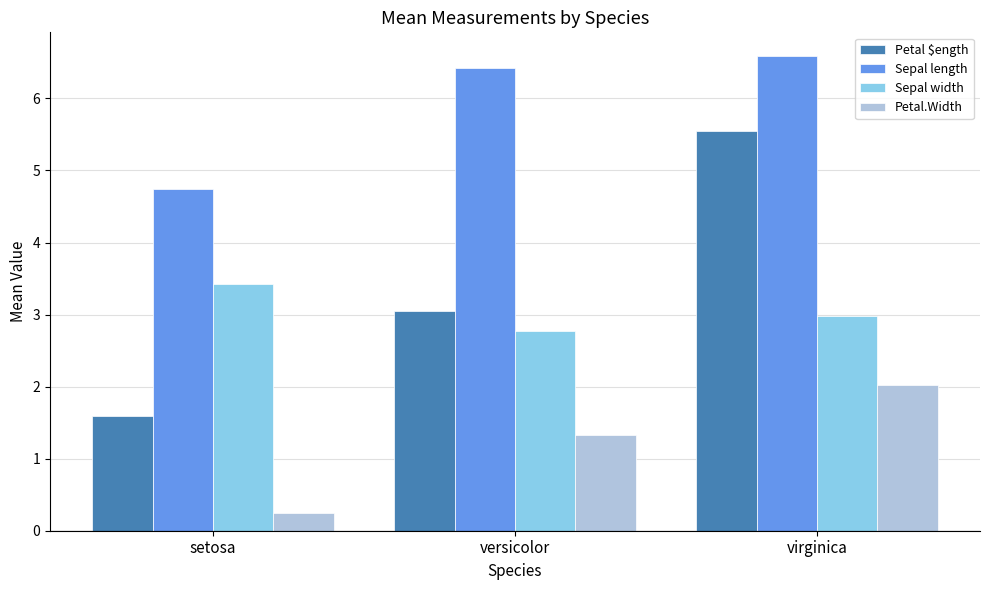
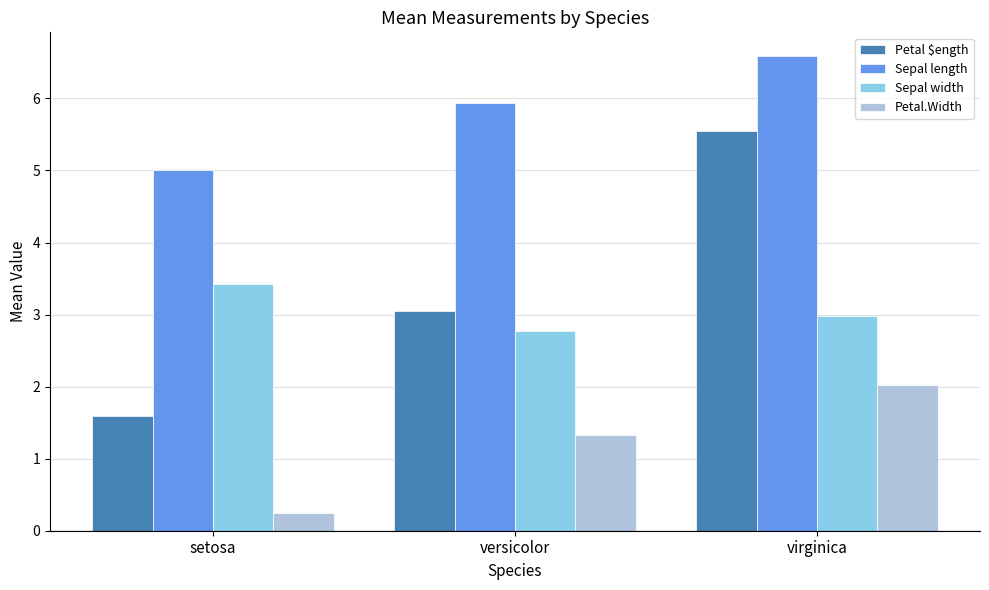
  {
    "Petal $ength": {
      "setosa": 1.6,
      "versicolor": 3.1,
      "virginica": 5.6
    },
    "Sepal length": {
-     "setosa": 4.7,
-     "versicolor": 6.4,
+     "setosa": 5.0,
+     "versicolor": 5.9,
      "virginica": 6.6
    }
  }
